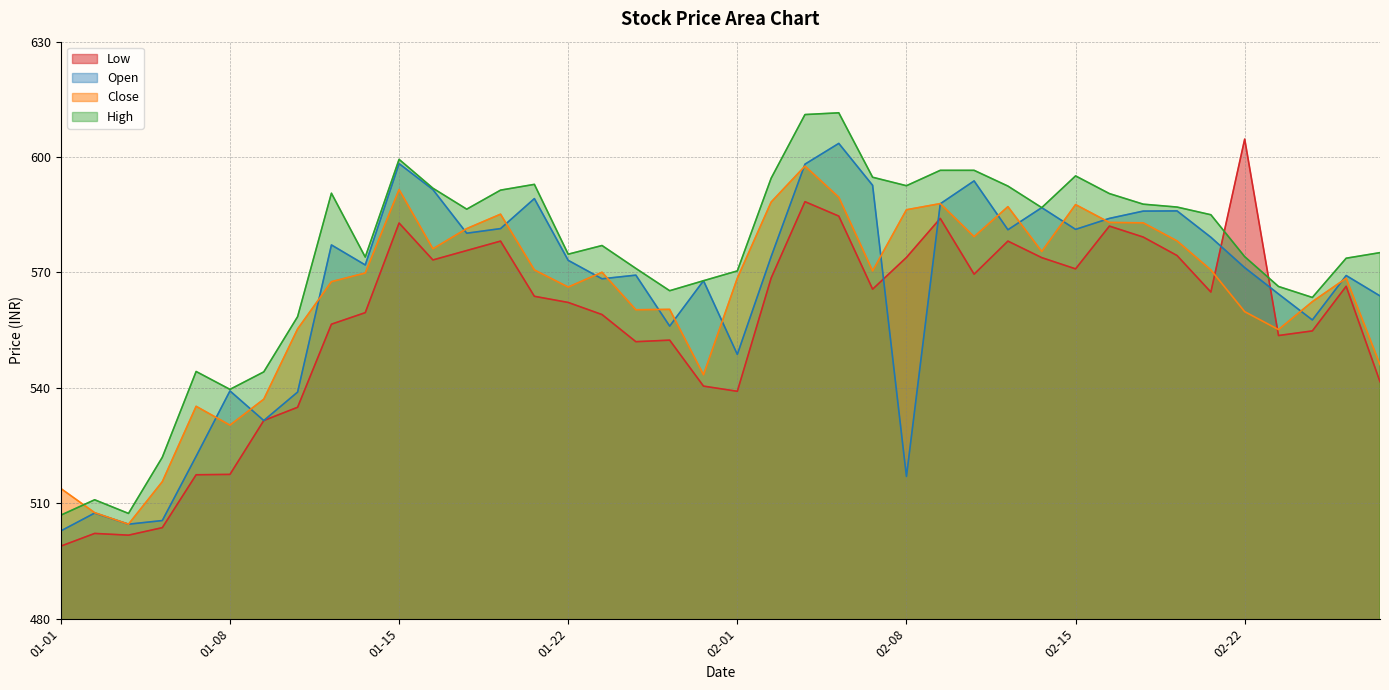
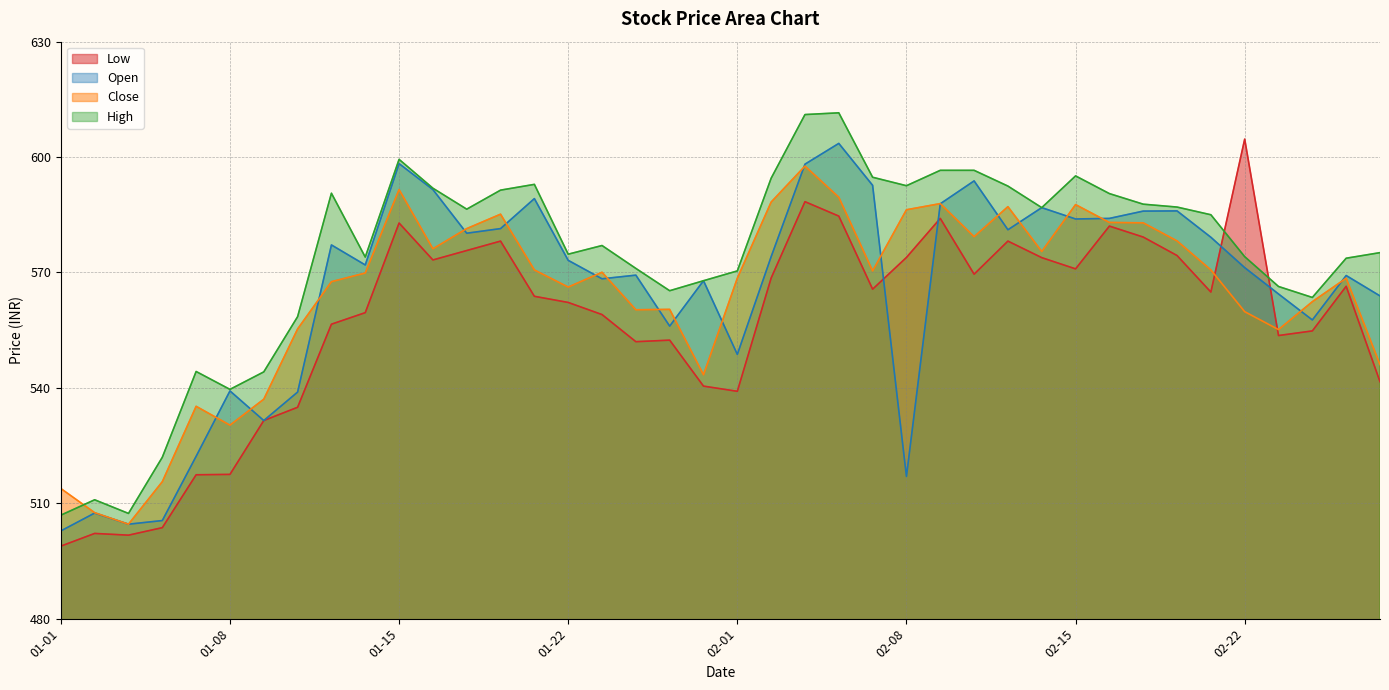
  {
    "Low": {
      "01-01": 499,
      "01-08": 518,
      "01-15": 583,
      "01-22": 562,
      "02-01": 539,
      "02-08": 574,
      "02-15": 571,
      "02-22": 605
    },
    "Open": {
      "01-01": 503,
      "01-15": 598,
      "01-22": 573,
      "02-01": 549,
      "02-08": 517,
-     "02-15": 581,
+     "02-15": 584,
      "02-22": 571
    },
    "Close": {
      "01-01": 514,
      "01-08": 530,
      "01-15": 592,
      "01-22": 566,
      "02-01": 569,
      "02-08": 586,
      "02-15": 588,
      "02-22": 560
    },
    "High": {
      "01-01": 507,
      "01-15": 599,
      "01-22": 575,
      "02-01": 570,
      "02-08": 593,
      "02-15": 595,
      "02-22": 574
    }
  }
